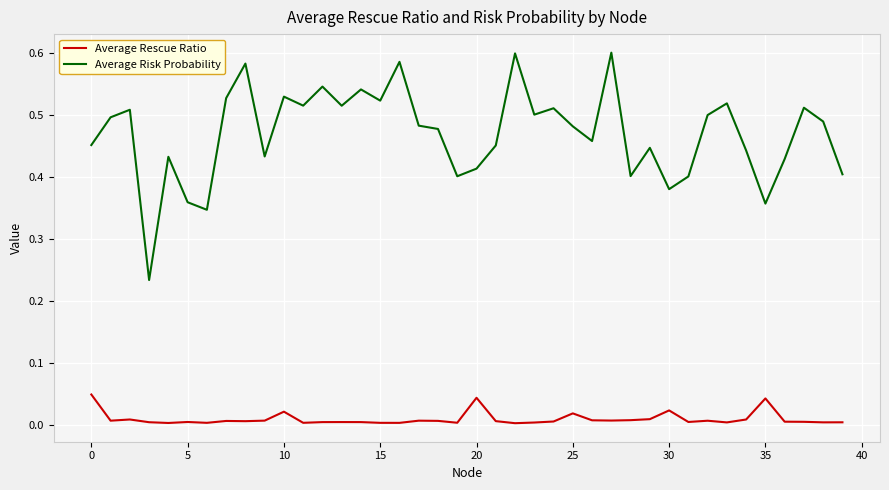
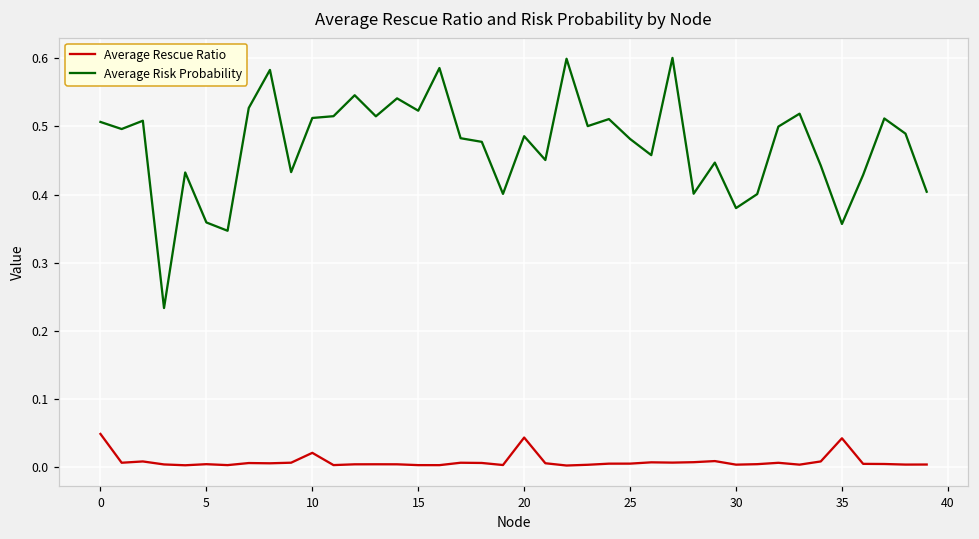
  {
    "Average Rescue Ratio": {
      "0": 0.05,
      "5": 0.00,
      "10": 0.02,
      "15": 0.00,
      "20": 0.04,
-     "25": 0.02,
-     "30": 0.02,
+     "25": 0.00,
+     "30": 0.00,
      "35": 0.04
    },
    "Average Risk Probability": {
-     "0": 0.45,
+     "0": 0.51,
      "5": 0.36,
-     "10": 0.53,
+     "10": 0.51,
      "15": 0.52,
-     "20": 0.41,
+     "20": 0.49,
      "25": 0.48,
      "30": 0.38,
      "35": 0.36
    }
  }
